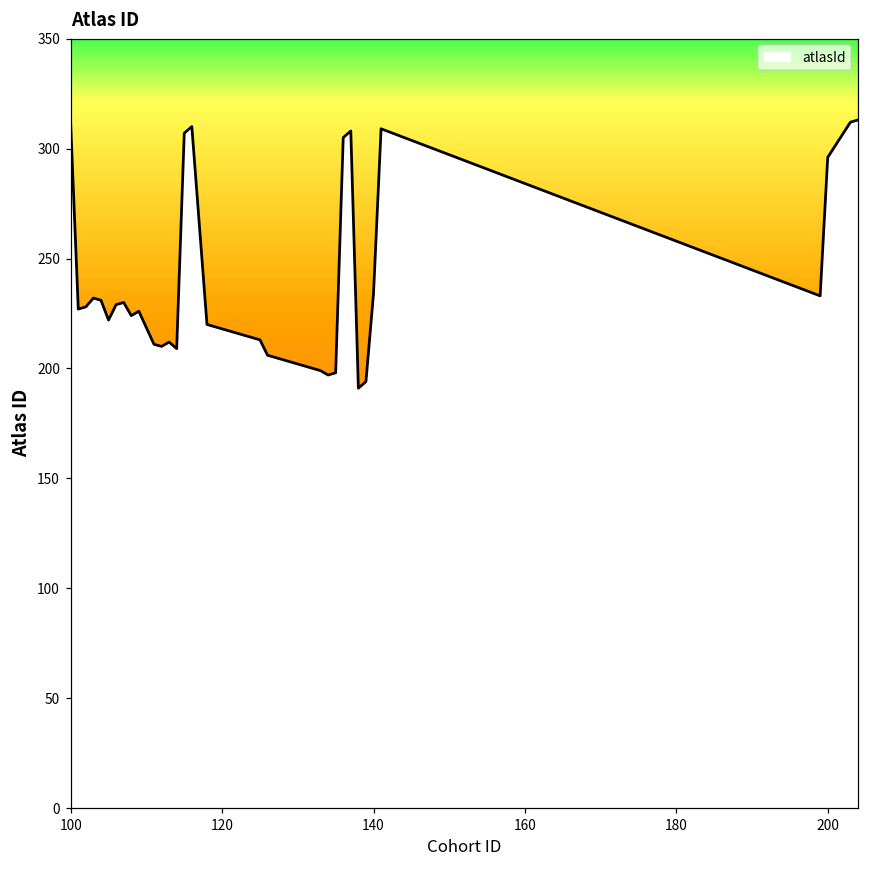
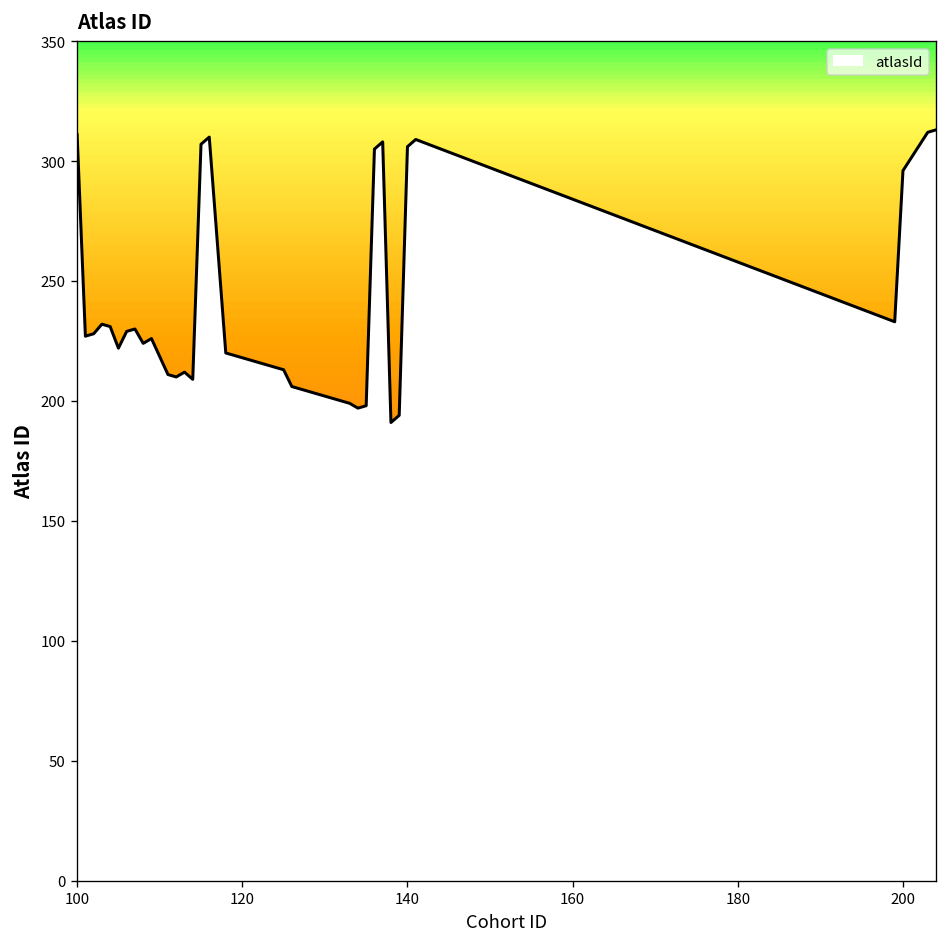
  {
    "atlasId": {
      "120": 218,
-     "140": 234,
+     "140": 306,
      "200": 296
    }
  }
